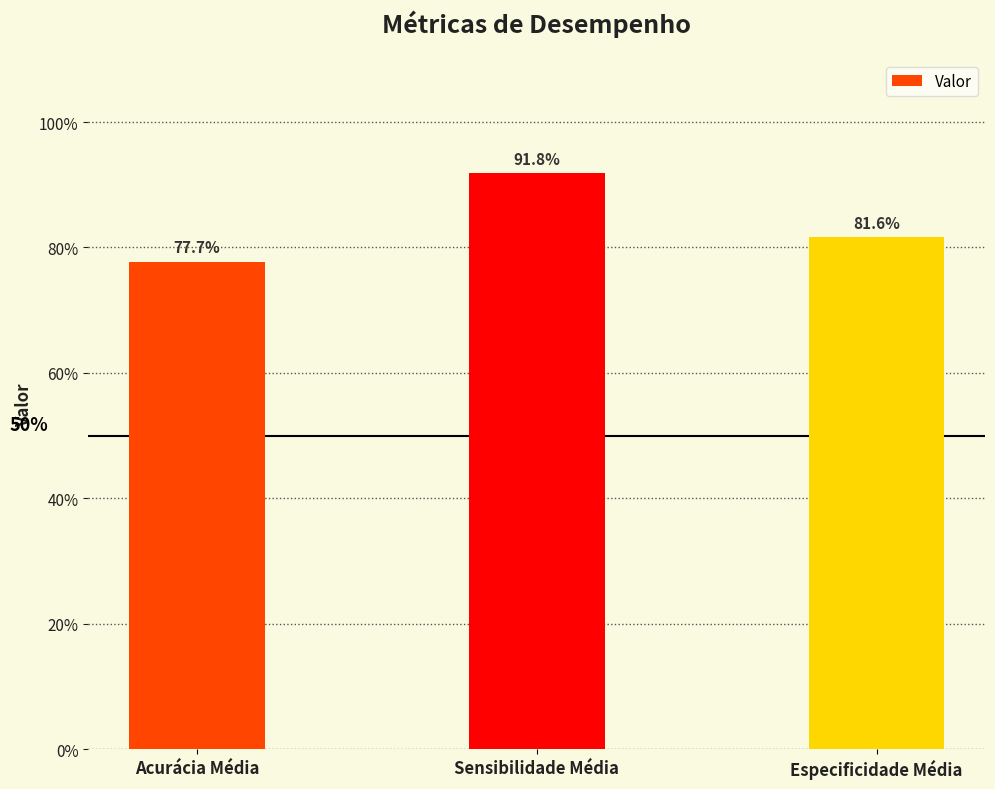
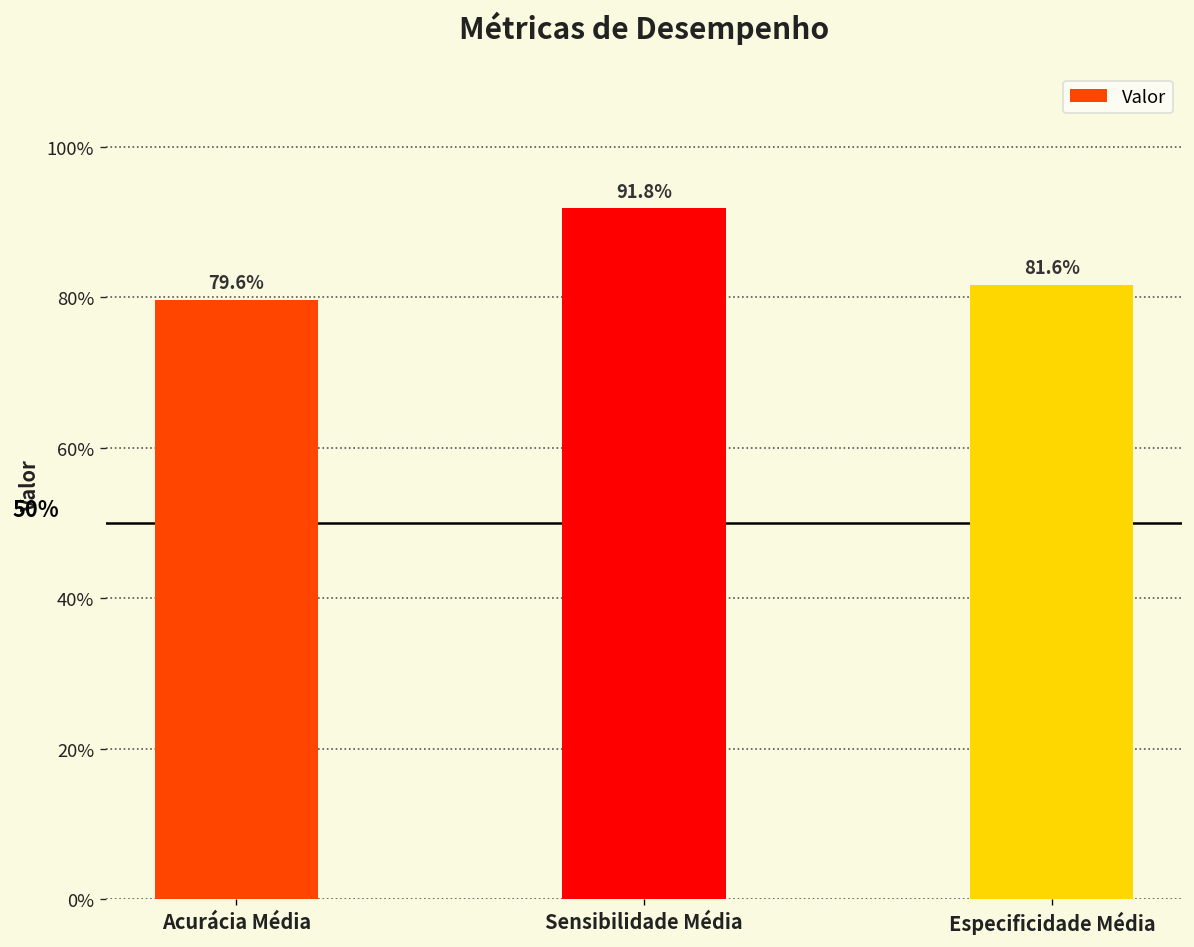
  {
-   "Acurácia Média": "77.7%",
+   "Acurácia Média": "79.6%",
    "Sensibilidade Média": "91.8%",
    "Especificidade Média": "81.6%"
  }
